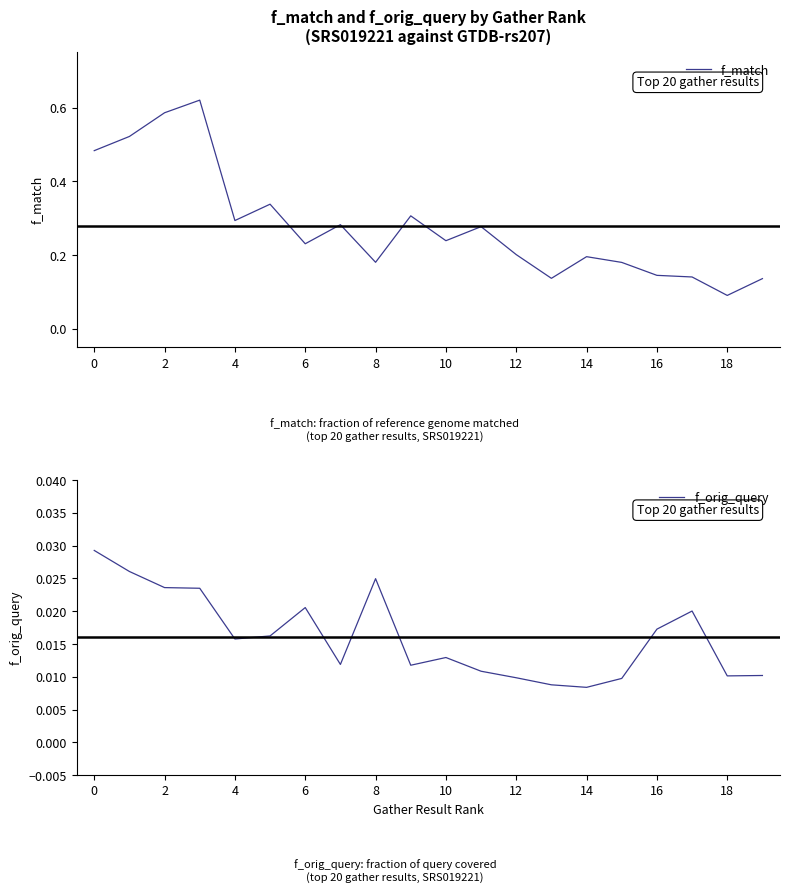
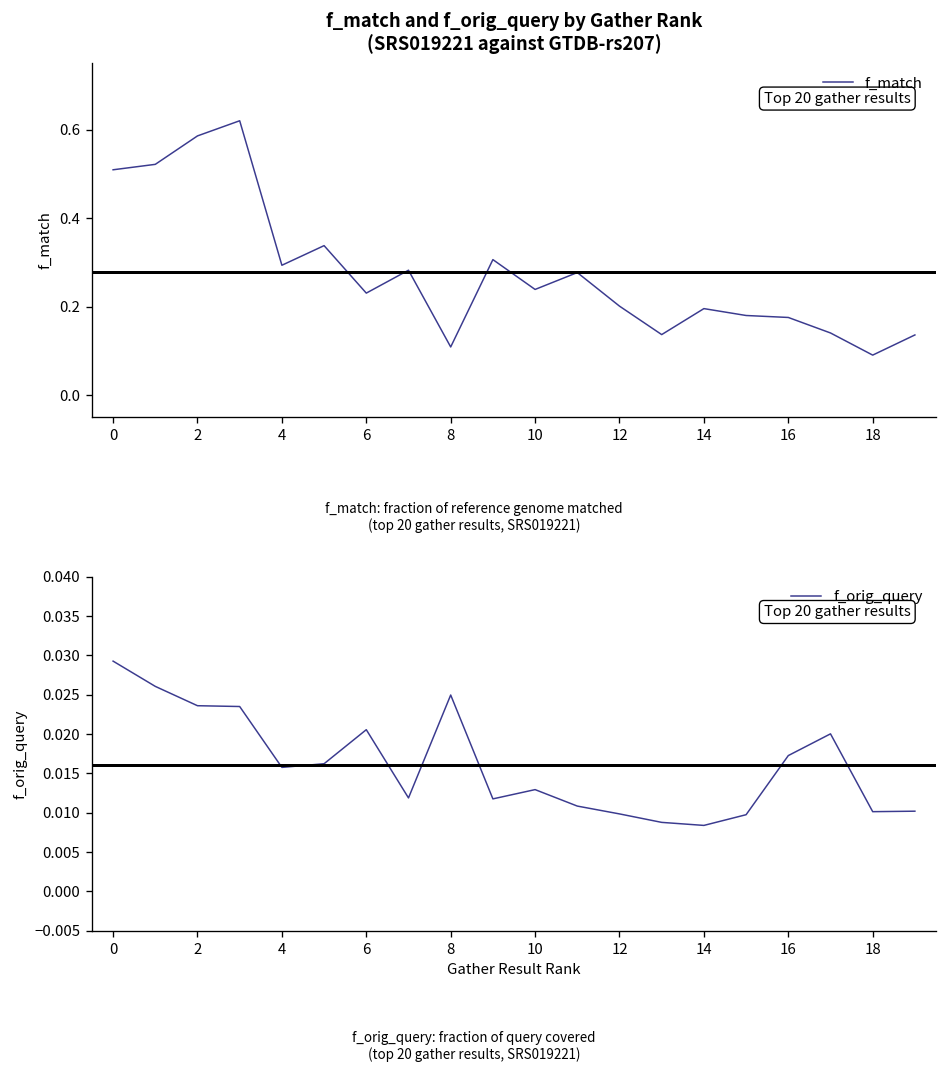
  {
    "f_match and f_orig_query by Gather Rank (SRS019221 against GTDB-rs207)": {
-     "0": 0.48,
+     "0": 0.51,
      "2": 0.59,
      "4": 0.29,
      "6": 0.23,
-     "8": 0.18,
+     "8": 0.11,
      "10": 0.24,
      "12": 0.20,
      "14": 0.20,
-     "16": 0.15,
+     "16": 0.18,
      "18": 0.09
    }
  }
